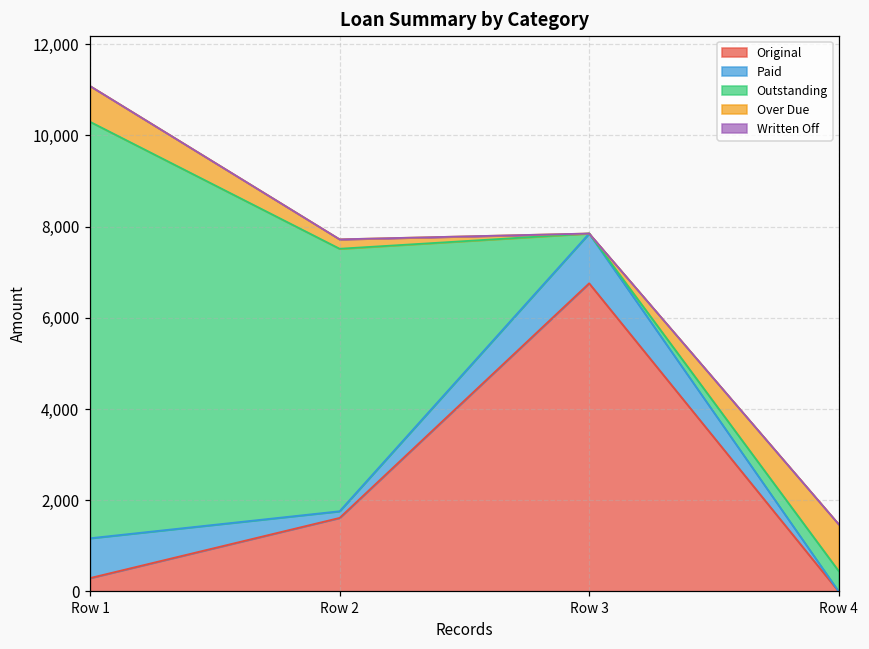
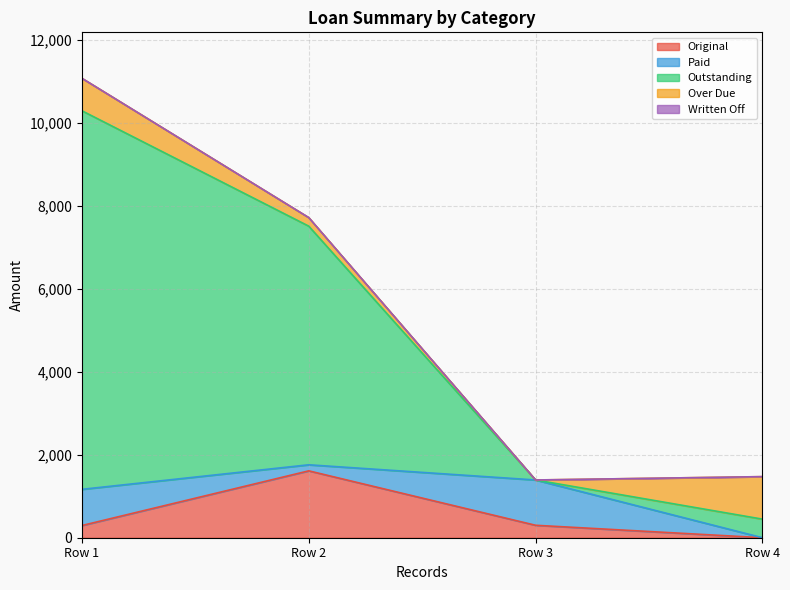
  {
    "Original": {
      "Row 1": "300",
      "Row 2": "1,600",
-     "Row 3": "6,800"
+     "Row 3": "300"
    },
    "Paid": {
      "Row 1": "900",
      "Row 2": "100"
    },
    "Outstanding": {
      "Row 1": "9,100",
      "Row 2": "5,800",
      "Row 4": "400"
    }
  }
